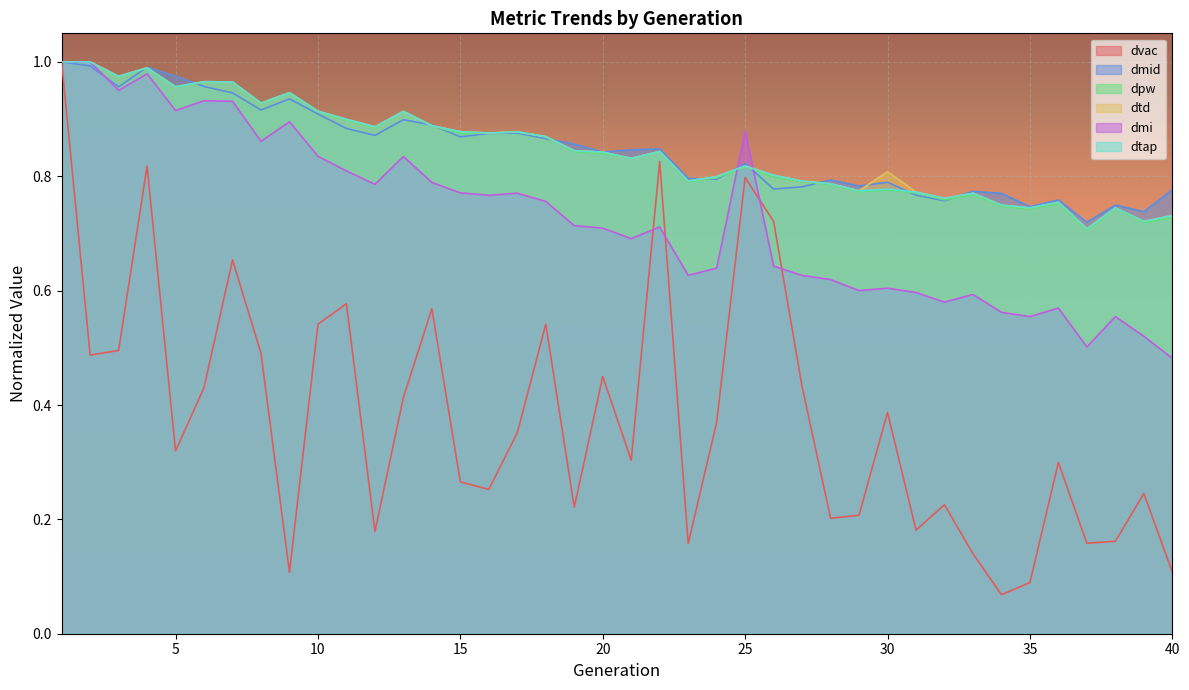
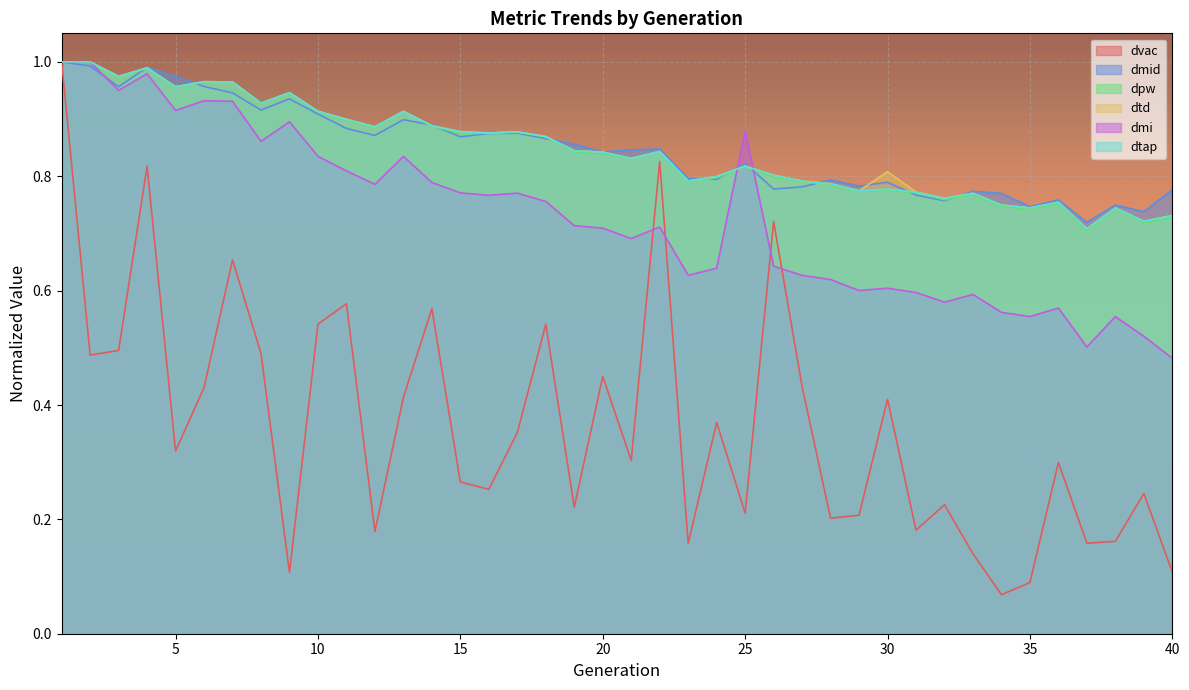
  {
    "dvac": {
      "5": 0.32,
      "10": 0.54,
      "15": 0.27,
      "20": 0.45,
-     "25": 0.80,
-     "30": 0.39,
+     "25": 0.21,
+     "30": 0.41,
      "35": 0.09,
      "40": 0.11
    },
    "dmid": {
      "5": 0.97,
      "15": 0.87,
      "30": 0.79,
      "40": 0.78
    },
    "dtd": {
      "30": 0.81
    },
    "dmi": {
      "5": 0.91,
      "10": 0.83,
      "15": 0.77,
      "20": 0.71,
      "25": 0.88,
      "30": 0.60,
      "35": 0.55,
      "40": 0.48
    }
  }
